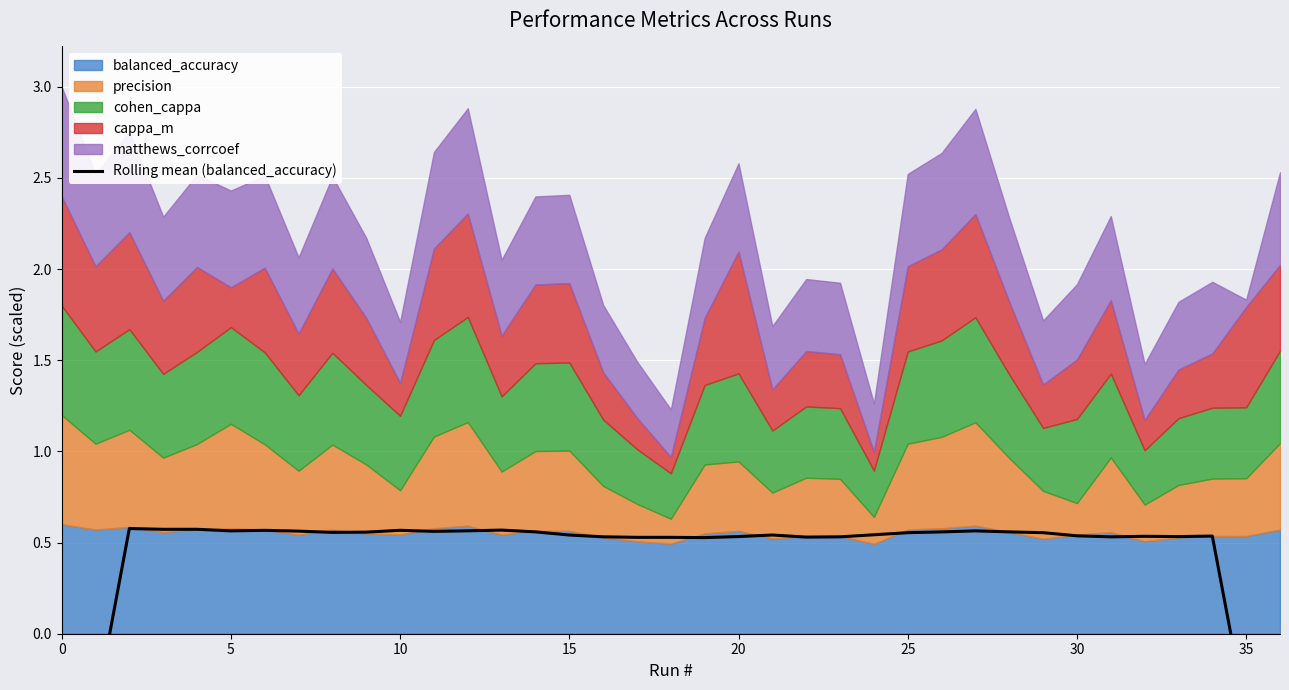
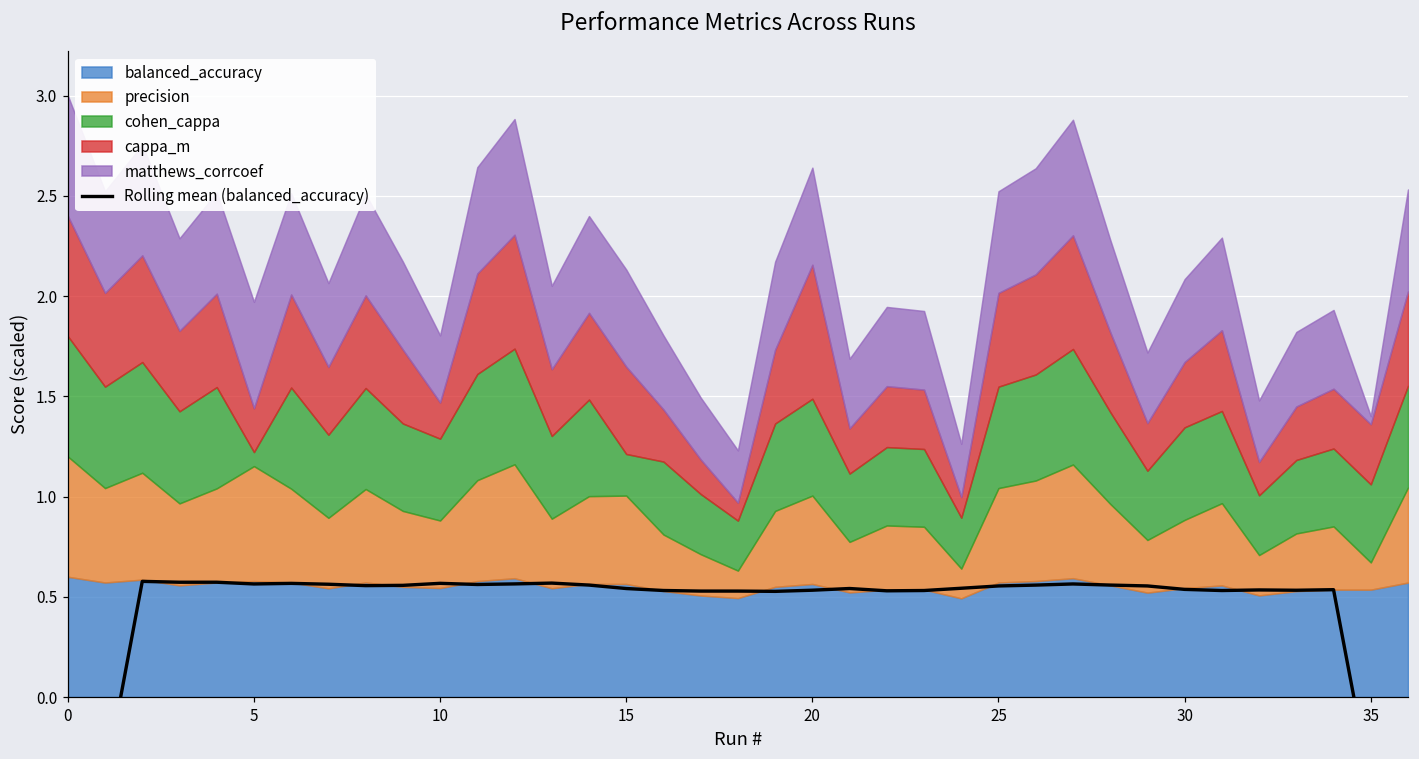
  {
    "balanced_accuracy": {
      "0": 0.60,
      "5": 0.58,
      "10": 0.54,
      "15": 0.56,
      "20": 0.56,
      "25": 0.57,
      "35": 0.54
    },
    "Rolling mean (balanced_accuracy)": {
      "5": 0.56,
      "10": 0.57,
      "15": 0.54,
      "20": 0.53,
      "25": 0.55
    },
    "precision": {
      "0": 0.60,
      "5": 0.57,
-     "10": 0.24,
+     "10": 0.34,
      "15": 0.44,
-     "20": 0.38,
+     "20": 0.44,
      "25": 0.47,
-     "30": 0.17,
-     "35": 0.32
+     "30": 0.34,
+     "35": 0.14
    },
    "cohen_cappa": {
      "0": 0.60,
-     "5": 0.53,
+     "5": 0.07,
      "10": 0.41,
-     "15": 0.48,
+     "15": 0.21,
      "20": 0.48,
      "25": 0.51,
      "30": 0.46,
      "35": 0.39
    },
    "cappa_m": {
      "0": 0.60,
      "5": 0.22,
      "10": 0.18,
      "15": 0.44,
      "20": 0.67,
      "25": 0.47,
      "30": 0.33,
-     "35": 0.55
+     "35": 0.30
    },
    "matthews_corrcoef": {
      "0": 0.60,
      "5": 0.53,
      "10": 0.33,
      "15": 0.48,
      "20": 0.48,
      "25": 0.51,
      "30": 0.41,
      "35": 0.04
    }
  }
